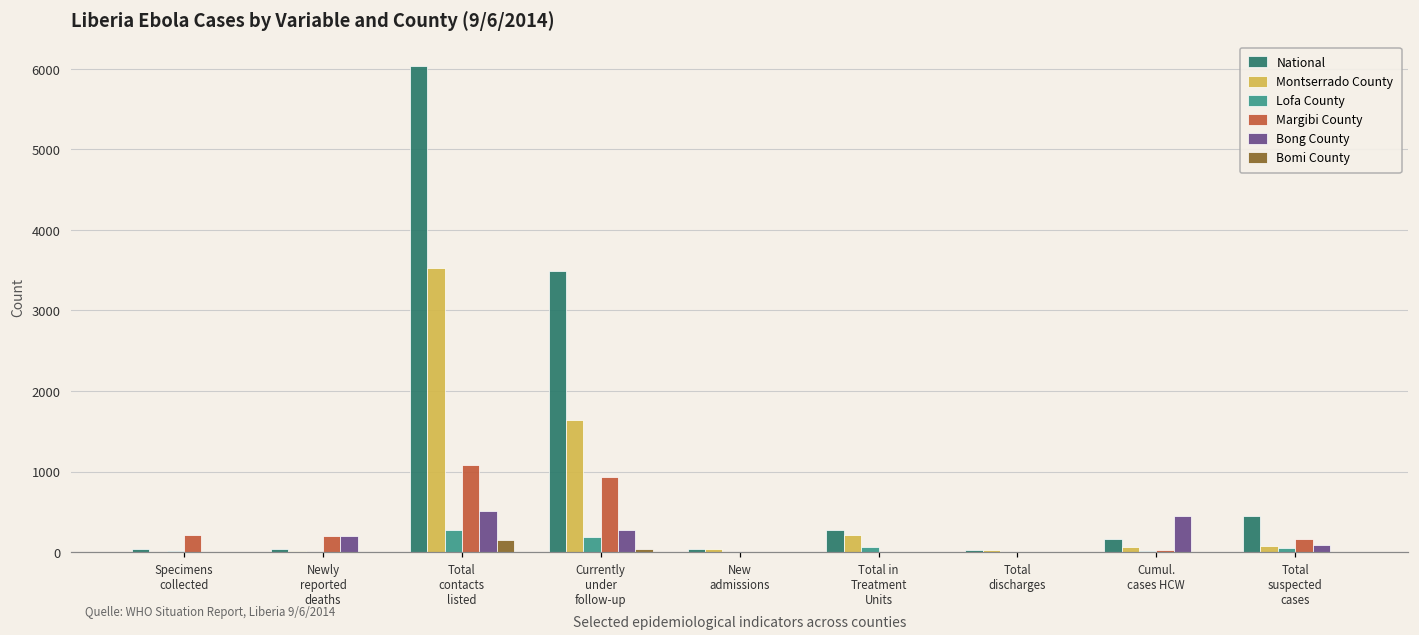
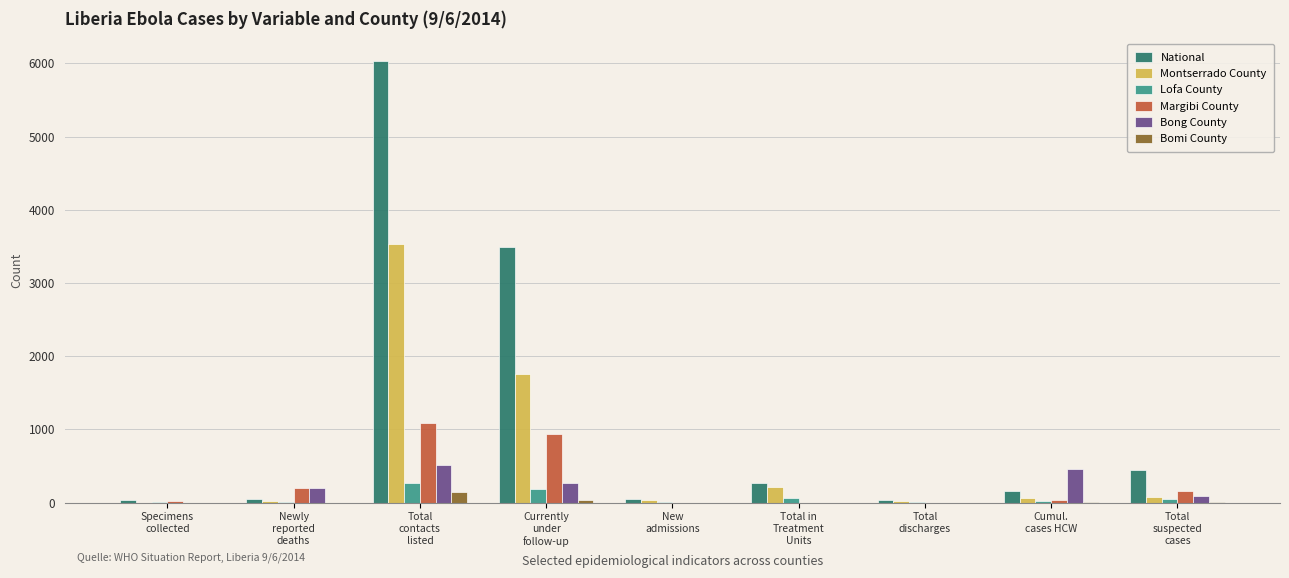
  {
    "Montserrado County": {
      "Specimens collected": 0,
      "Total contacts listed": 3500,
-     "Currently under follow-up": 1600,
+     "Currently under follow-up": 1800,
      "New admissions": 0,
      "Total in Treatment Units": 200,
      "Cumul. cases HCW": 100,
      "Total suspected cases": 100
    },
    "Margibi County": {
-     "Specimens collected": 200,
+     "Specimens collected": 0,
      "Newly reported deaths": 200,
      "Total contacts listed": 1100,
      "Currently under follow-up": 900,
      "New admissions": 0,
      "Total in Treatment Units": 0,
      "Total discharges": 0,
      "Total suspected cases": 200
    },
    "Bong County": {
      "Specimens collected": 0,
      "Newly reported deaths": 200,
      "Total contacts listed": 500,
      "Currently under follow-up": 300,
      "New admissions": 0,
      "Total in Treatment Units": 0,
      "Total discharges": 0,
      "Cumul. cases HCW": 500,
      "Total suspected cases": 100
    },
    "Bomi County": {
      "Specimens collected": 0,
      "Newly reported deaths": 0,
      "Total contacts listed": 100,
      "Currently under follow-up": 0,
      "New admissions": 0,
      "Total in Treatment Units": 0,
      "Total discharges": 0
    }
  }
